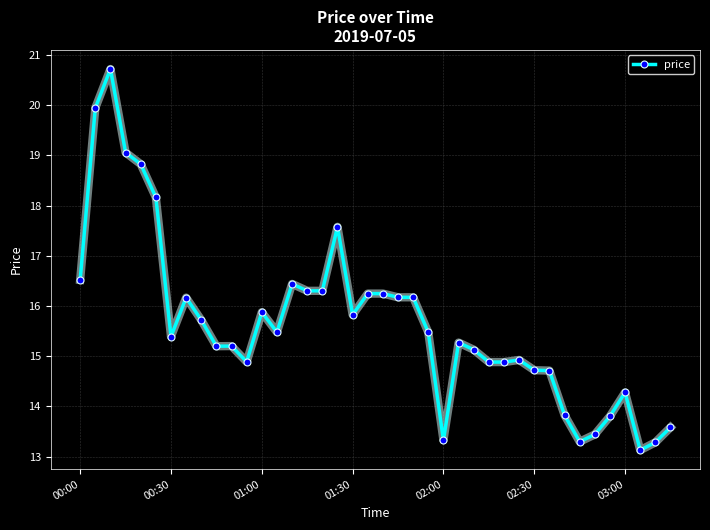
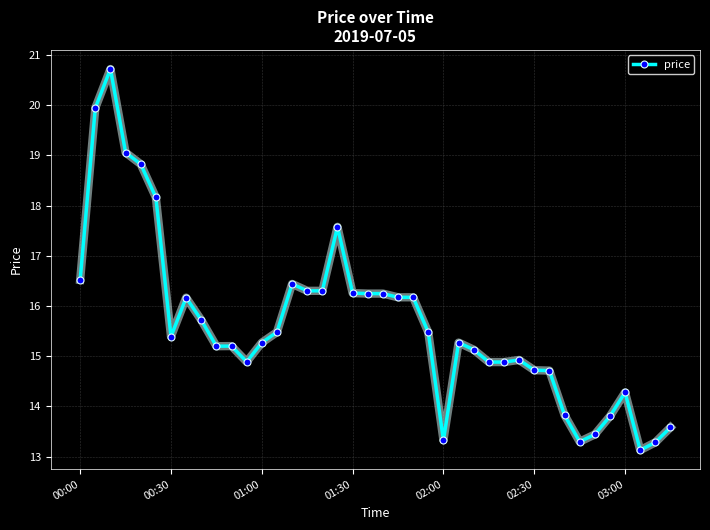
  {
    "00:00": 16.5,
    "00:30": 15.4,
-   "01:00": 15.9,
-   "01:30": 15.8,
+   "01:00": 15.3,
+   "01:30": 16.3,
    "02:00": 13.3,
    "02:30": 14.7,
    "03:00": 14.3
  }
